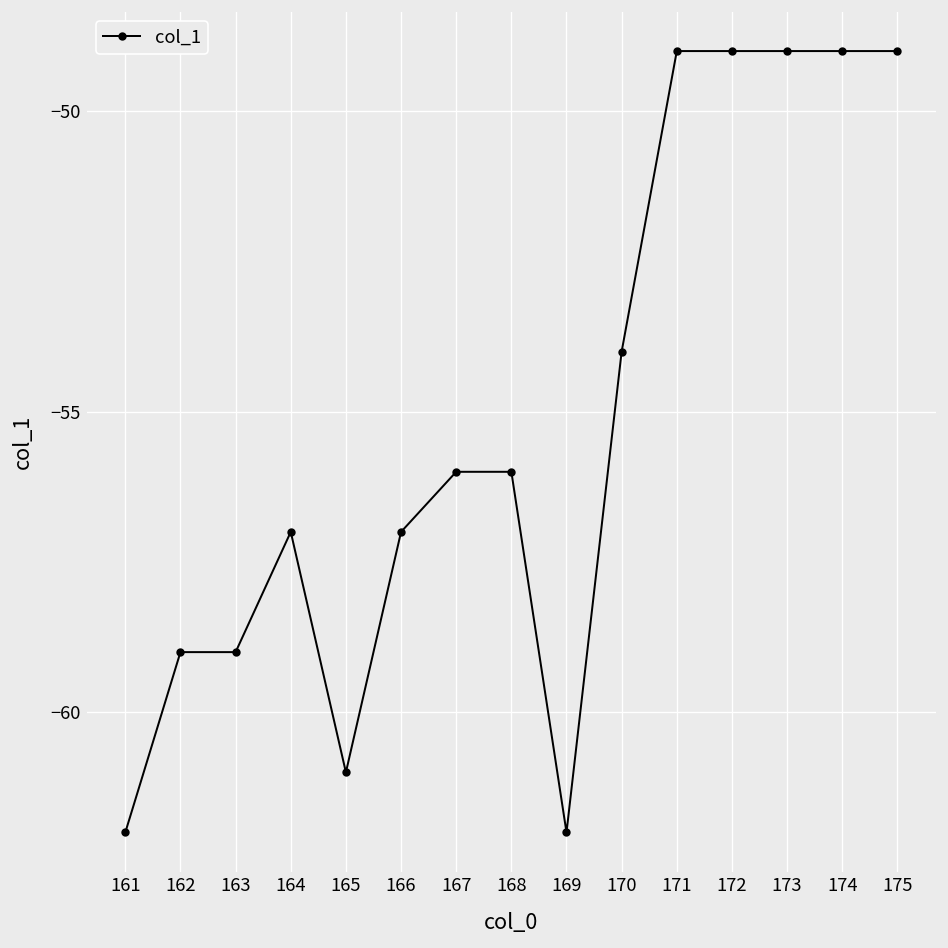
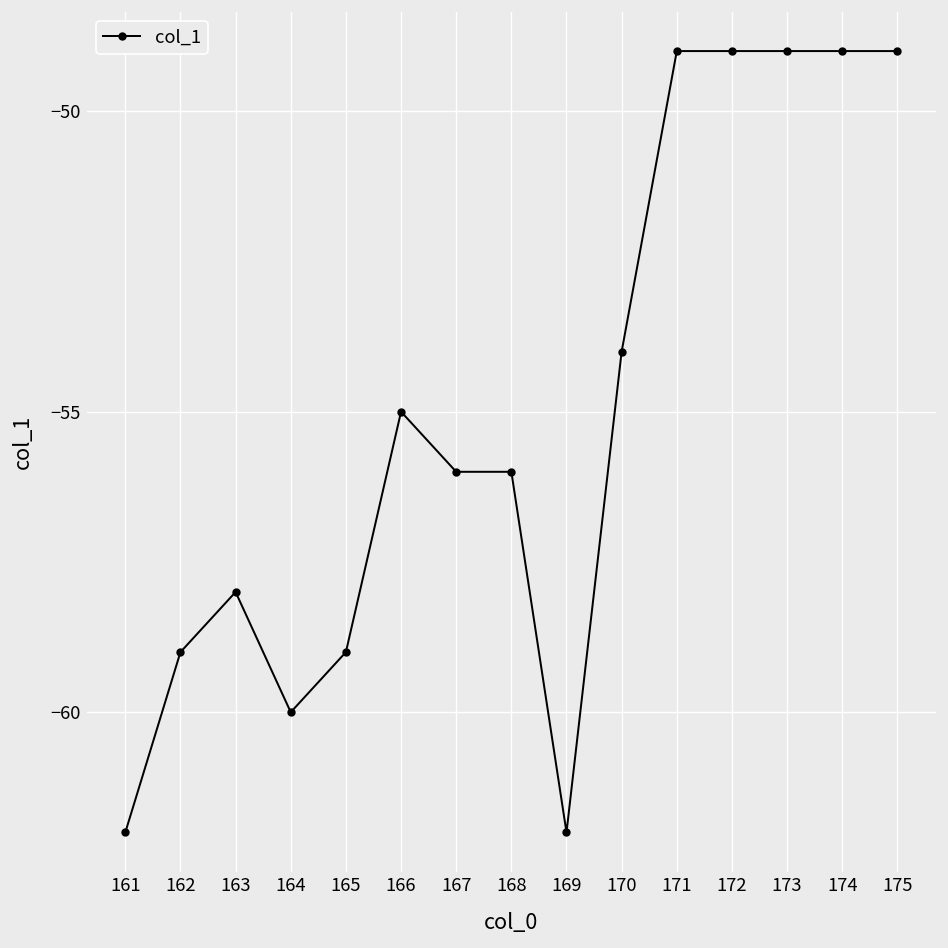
  {
    "161": -62,
    "162": -59,
-   "163": -59,
-   "164": -57,
-   "165": -61,
-   "166": -57,
+   "163": -58,
+   "164": -60,
+   "165": -59,
+   "166": -55,
    "167": -56,
    "168": -56,
    "169": -62,
    "170": -54,
    "171": -49,
    "172": -49,
    "173": -49,
    "174": -49,
    "175": -49
  }
